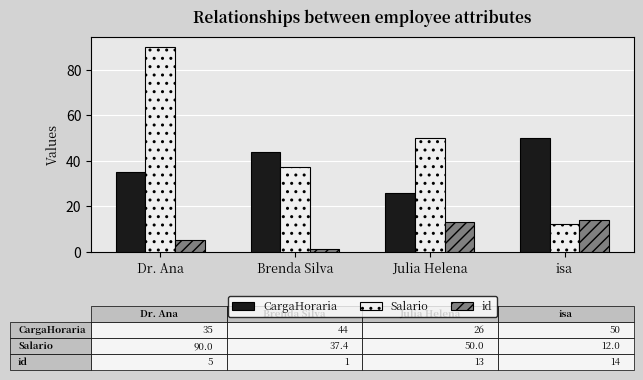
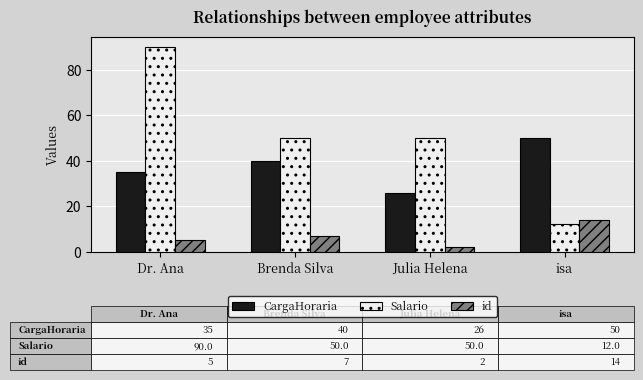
  {
    "CargaHoraria": {
-     "Brenda Silva": 44
+     "Brenda Silva": 40
    },
    "Salario": {
-     "Brenda Silva": 37.4
+     "Brenda Silva": 50.0
    },
    "id": {
-     "Brenda Silva": 1,
-     "Julia Helena": 13
+     "Brenda Silva": 7,
+     "Julia Helena": 2
    }
  }
